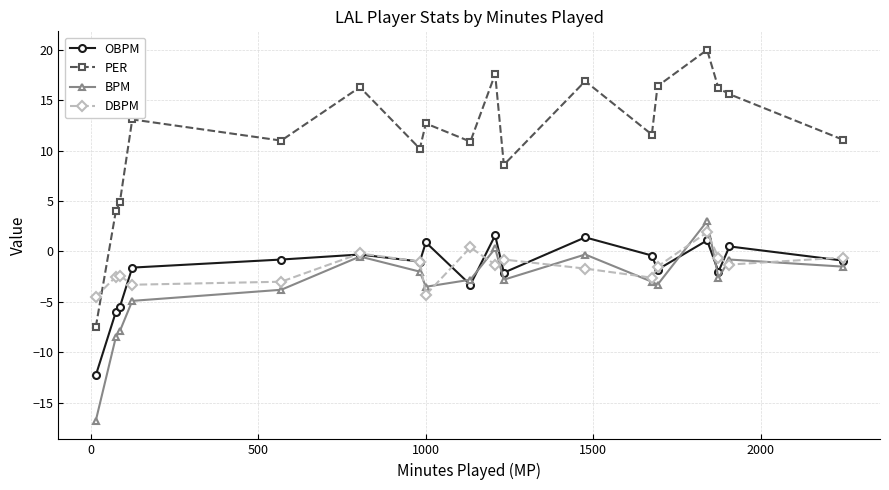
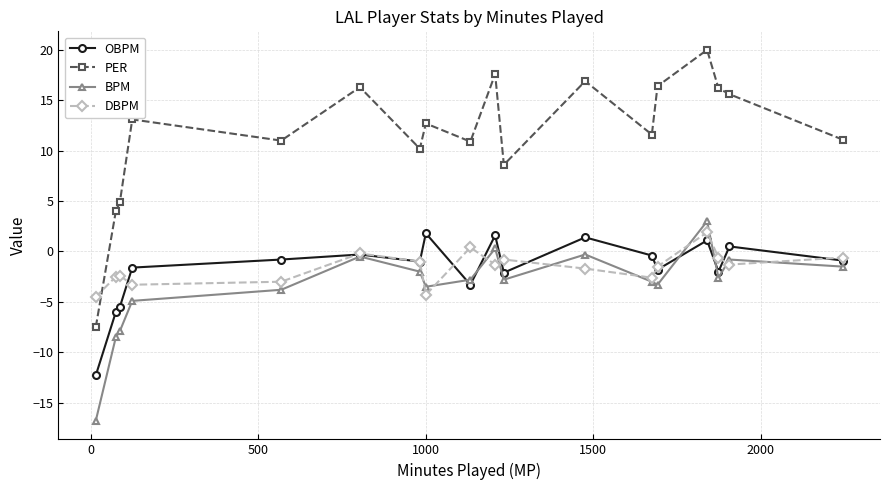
  {
    "OBPM": {
-     "1000": 0.9
+     "1000": 1.8
    },
    "PER": {
      "1000": 12.7
    },
    "BPM": {
      "1000": -3.5
    },
    "DBPM": {
      "1000": -4.3
    }
  }
